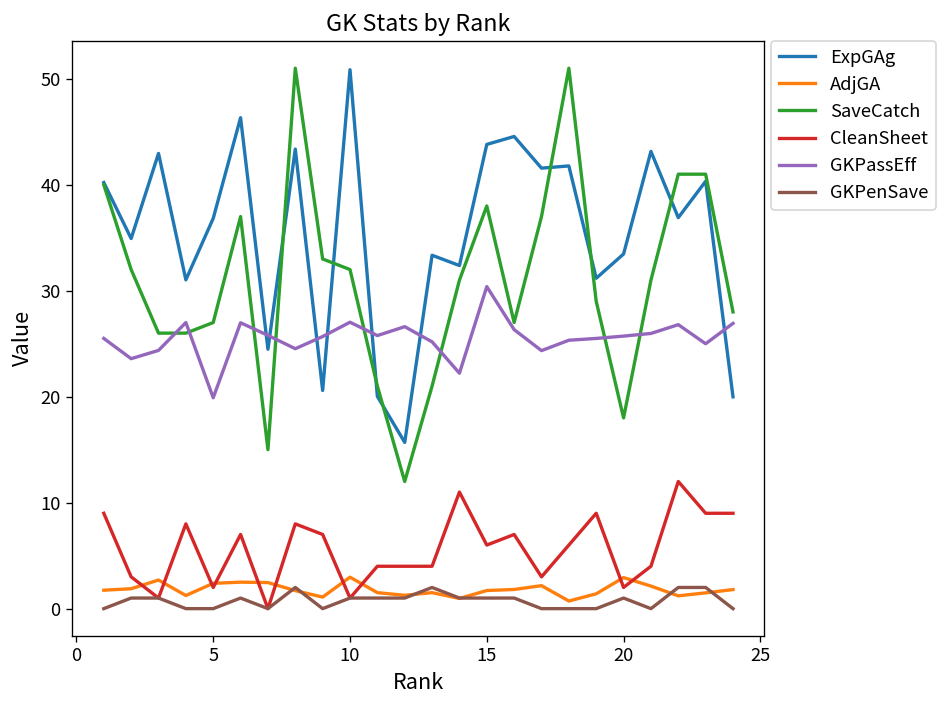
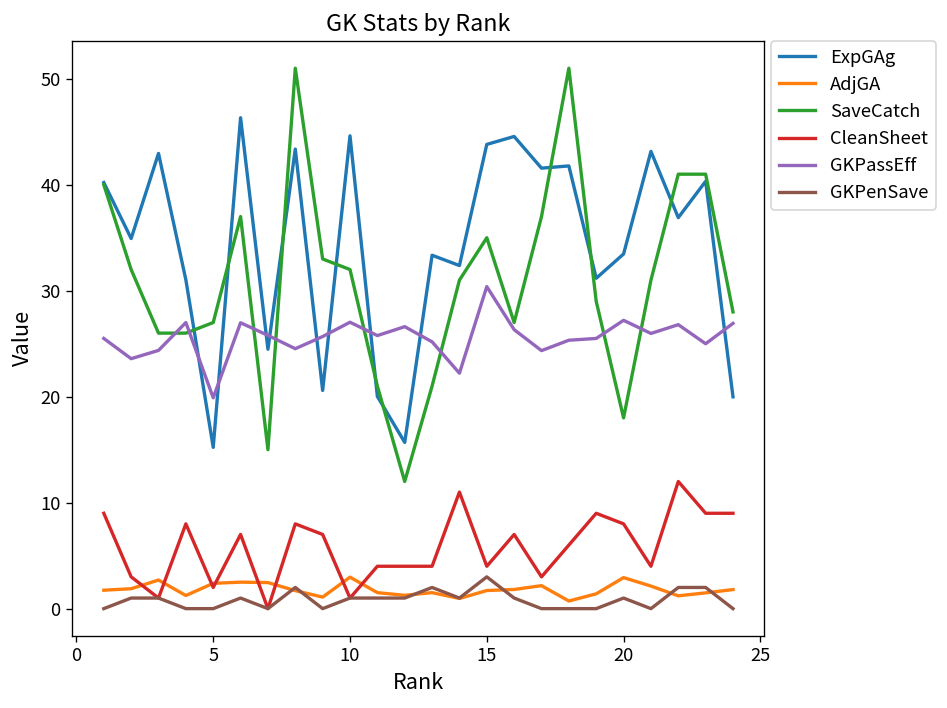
  {
    "ExpGAg": {
-     "5": 37,
-     "10": 51,
+     "5": 15,
+     "10": 45,
      "15": 44,
      "20": 33
    },
    "AdjGA": {
      "5": 2,
      "10": 3,
      "15": 2,
      "20": 3
    },
    "SaveCatch": {
      "5": 27,
      "10": 32,
-     "15": 38,
+     "15": 35,
      "20": 18
    },
    "CleanSheet": {
      "5": 2,
-     "15": 6,
-     "20": 2
+     "15": 4,
+     "20": 8
    },
    "GKPassEff": {
      "5": 20,
      "10": 27,
      "15": 30,
-     "20": 26
+     "20": 27
    },
    "GKPenSave": {
      "5": 0,
-     "15": 1,
+     "15": 3,
      "20": 1
    }
  }
